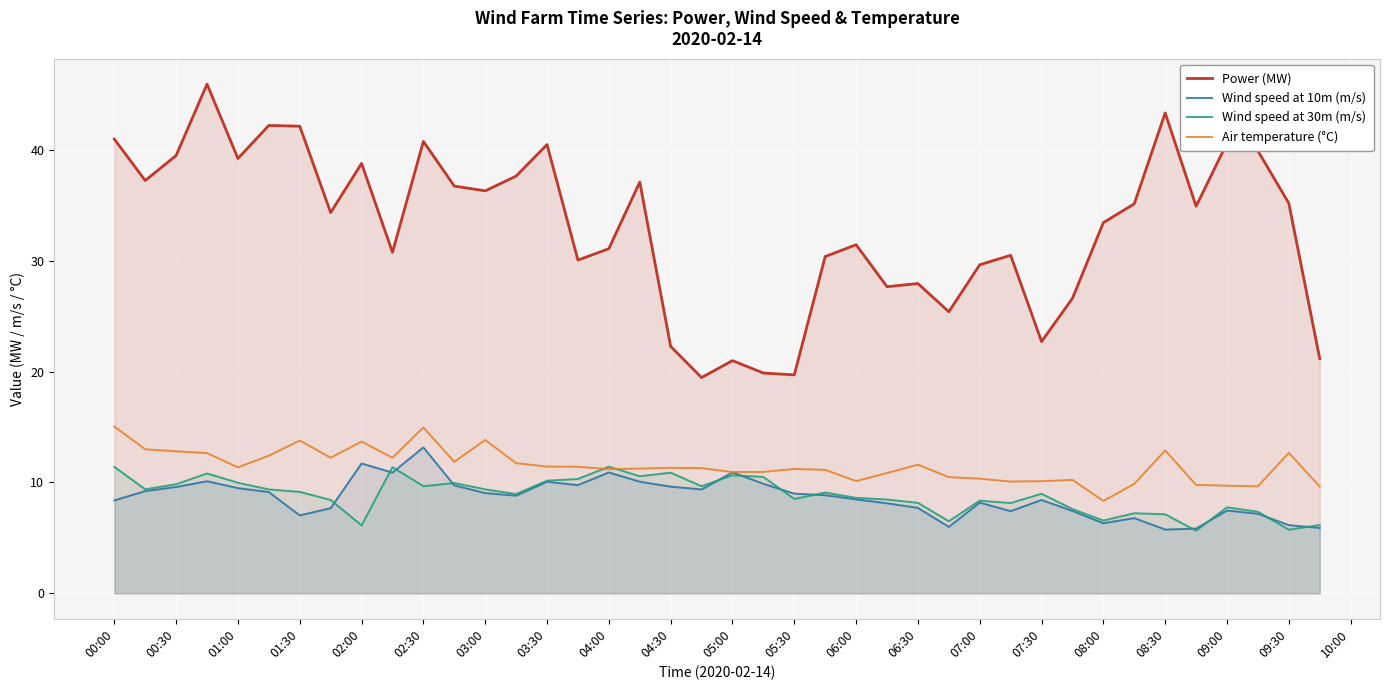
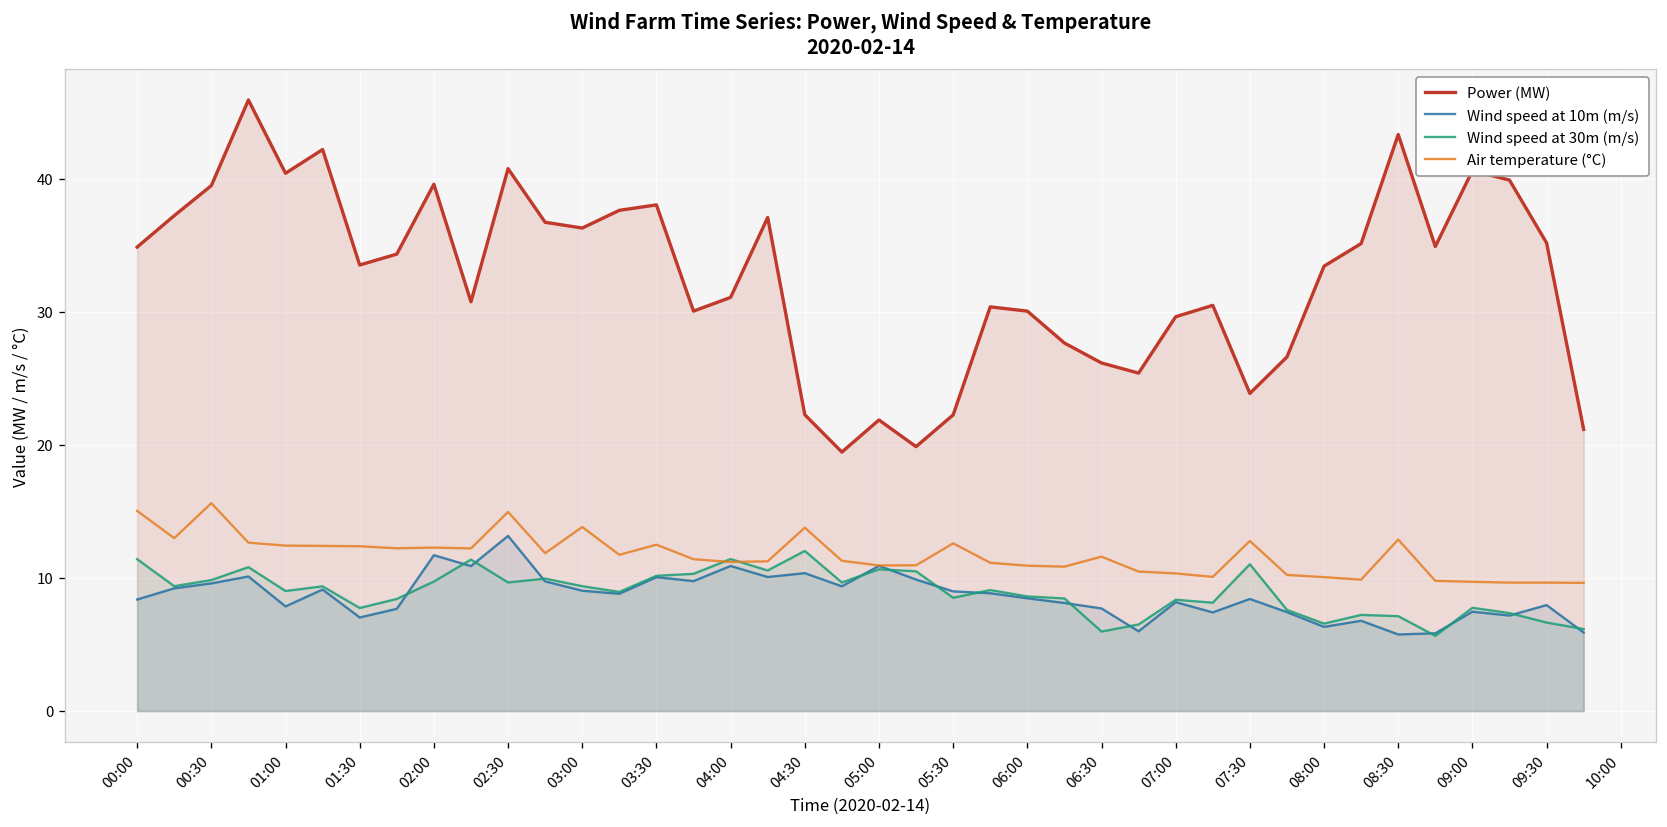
  {
    "Power (MW)": {
-     "00:00": 41.0,
+     "00:00": 34.9,
      "00:30": 39.5,
-     "01:00": 39.2,
-     "01:30": 42.1,
-     "02:00": 38.8,
+     "01:00": 40.4,
+     "01:30": 33.5,
+     "02:00": 39.6,
      "02:30": 40.8,
      "03:00": 36.3,
-     "03:30": 40.5,
+     "03:30": 38.0,
      "04:00": 31.1,
      "04:30": 22.3,
-     "05:00": 21.0,
-     "05:30": 19.7,
-     "06:00": 31.4,
-     "06:30": 27.9,
+     "05:00": 21.9,
+     "05:30": 22.3,
+     "06:00": 30.1,
+     "06:30": 26.2,
      "07:00": 29.6,
-     "07:30": 22.7,
+     "07:30": 23.9,
      "08:00": 33.4,
      "08:30": 43.3,
      "09:30": 35.2
    },
    "Wind speed at 10m (m/s)": {
      "00:00": 8.4,
      "00:30": 9.6,
-     "01:00": 9.5,
+     "01:00": 7.9,
      "01:30": 7.0,
      "02:00": 11.7,
      "02:30": 13.2,
      "03:00": 9.0,
      "04:00": 10.9,
-     "04:30": 9.6,
+     "04:30": 10.4,
      "05:30": 9.0,
      "06:30": 7.7,
      "07:30": 8.4,
      "08:00": 6.3,
      "08:30": 5.8,
      "09:00": 7.5,
-     "09:30": 6.1
+     "09:30": 8.0
    },
    "Wind speed at 30m (m/s)": {
      "00:00": 11.4,
      "00:30": 9.8,
-     "01:00": 10.0,
-     "01:30": 9.2,
-     "02:00": 6.1,
+     "01:00": 9.0,
+     "01:30": 7.7,
+     "02:00": 9.7,
      "02:30": 9.7,
      "03:00": 9.4,
-     "04:30": 10.9,
+     "04:30": 12.0,
      "05:00": 10.7,
      "05:30": 8.5,
-     "06:30": 8.2,
-     "07:30": 9.0,
+     "06:30": 6.0,
+     "07:30": 11.0,
      "08:00": 6.6,
      "08:30": 7.1,
      "09:00": 7.8,
-     "09:30": 5.7
+     "09:30": 6.6
    },
    "Air temperature (°C)": {
      "00:00": 15.0,
-     "00:30": 12.8,
-     "01:00": 11.4,
-     "01:30": 13.8,
-     "02:00": 13.7,
+     "00:30": 15.6,
+     "01:00": 12.4,
+     "01:30": 12.4,
+     "02:00": 12.3,
      "02:30": 15.0,
      "03:00": 13.8,
-     "03:30": 11.4,
-     "04:30": 11.3,
-     "05:30": 11.2,
-     "06:00": 10.1,
+     "03:30": 12.5,
+     "04:30": 13.8,
+     "05:30": 12.6,
+     "06:00": 10.9,
      "06:30": 11.6,
      "07:00": 10.3,
-     "07:30": 10.1,
-     "08:00": 8.3,
+     "07:30": 12.8,
+     "08:00": 10.1,
      "08:30": 12.9,
      "09:00": 9.7,
-     "09:30": 12.7
+     "09:30": 9.7
    }
  }
